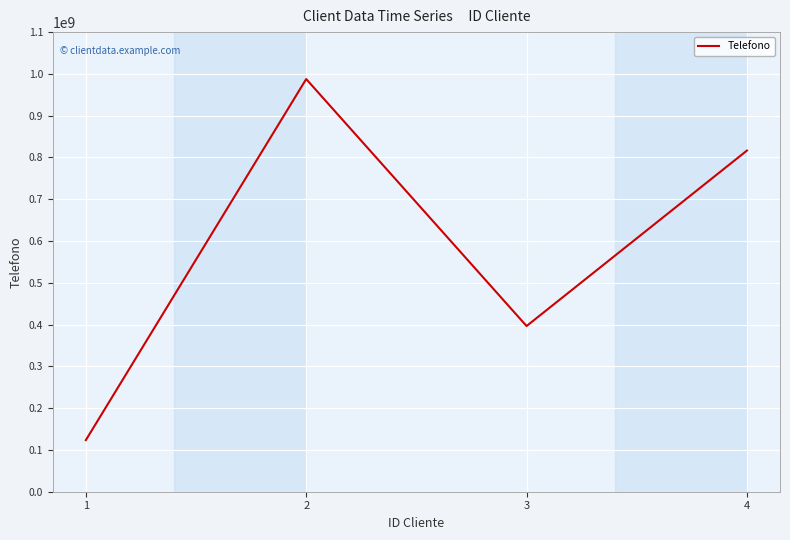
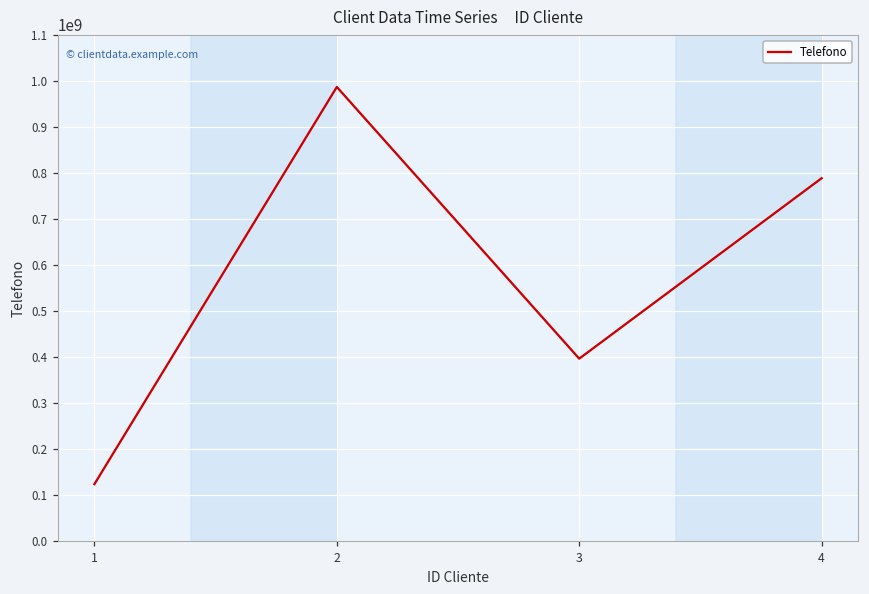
  {
    "1": 120000000,
    "2": 990000000,
    "3": 400000000,
-   "4": 820000000
+   "4": 790000000
  }
